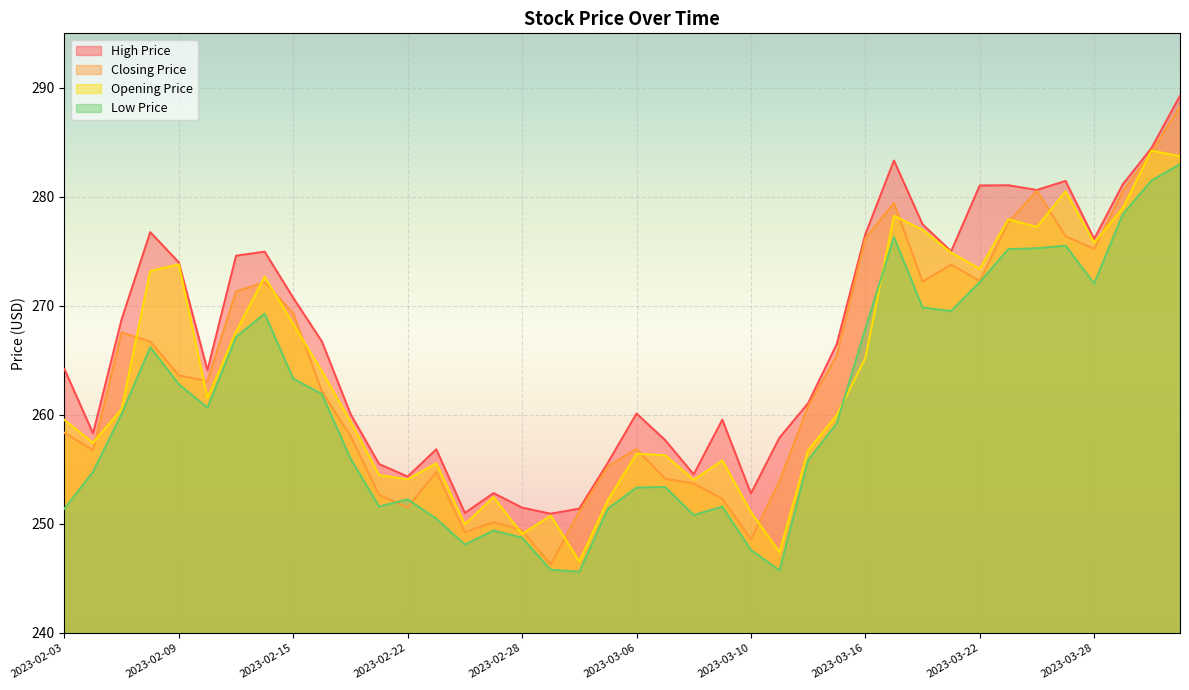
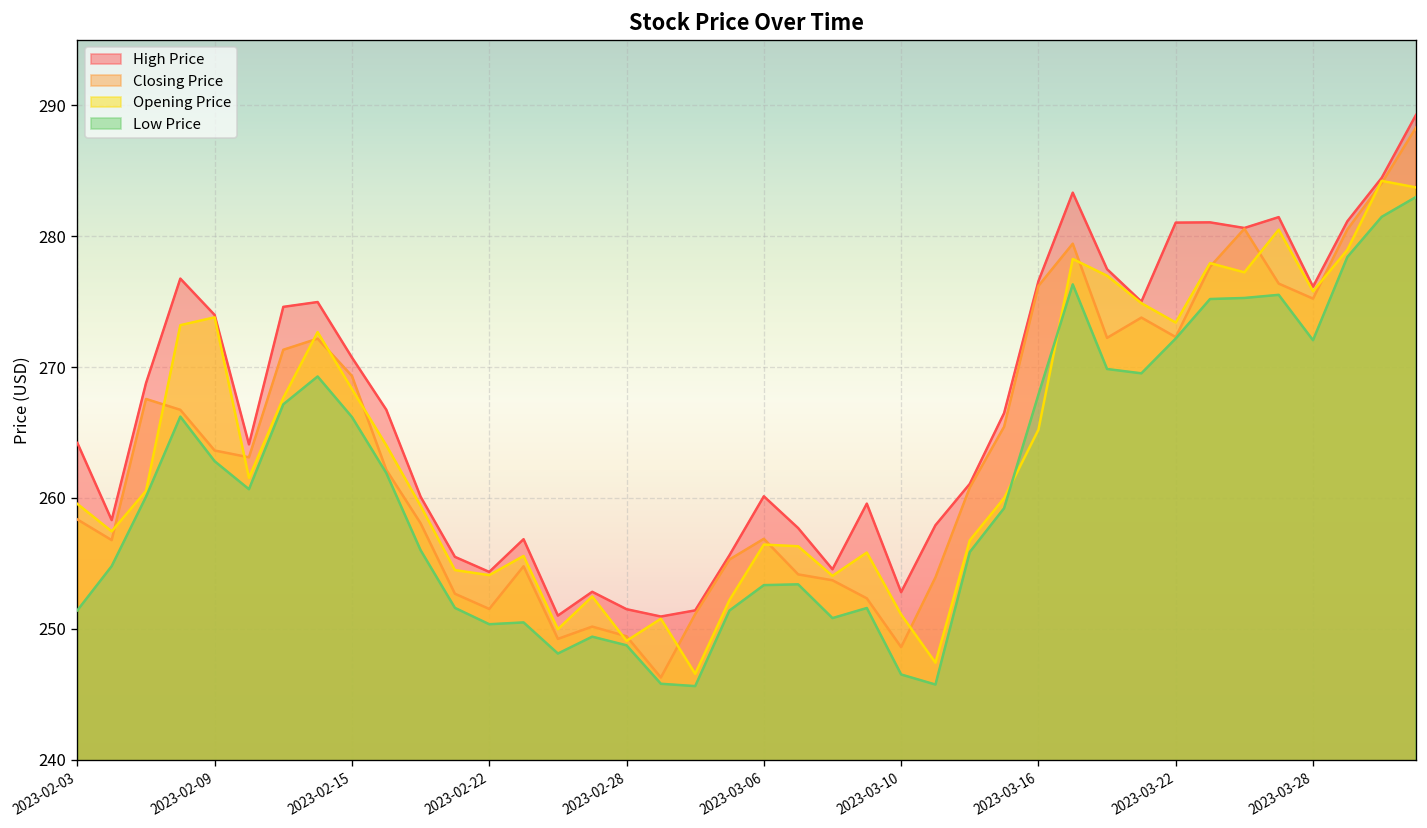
  {
    "Low Price": {
      "2023-02-03": 251.4,
      "2023-02-09": 262.8,
-     "2023-02-15": 263.3,
-     "2023-02-22": 252.3,
+     "2023-02-15": 266.2,
+     "2023-02-22": 250.3,
      "2023-02-28": 248.7,
      "2023-03-06": 253.3,
-     "2023-03-10": 247.6,
+     "2023-03-10": 246.5,
      "2023-03-16": 267.9,
      "2023-03-28": 272.1
    }
  }
